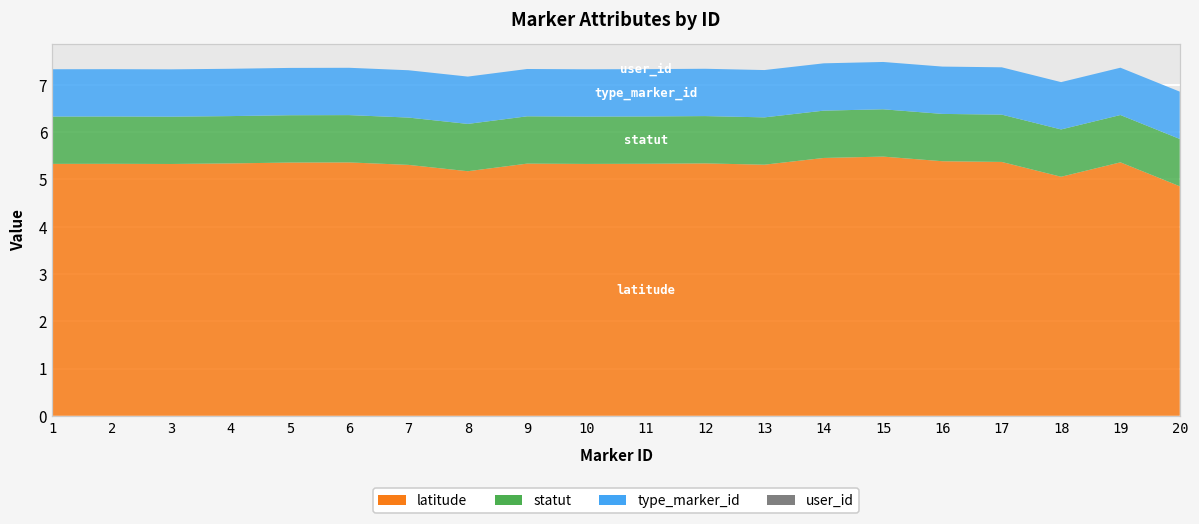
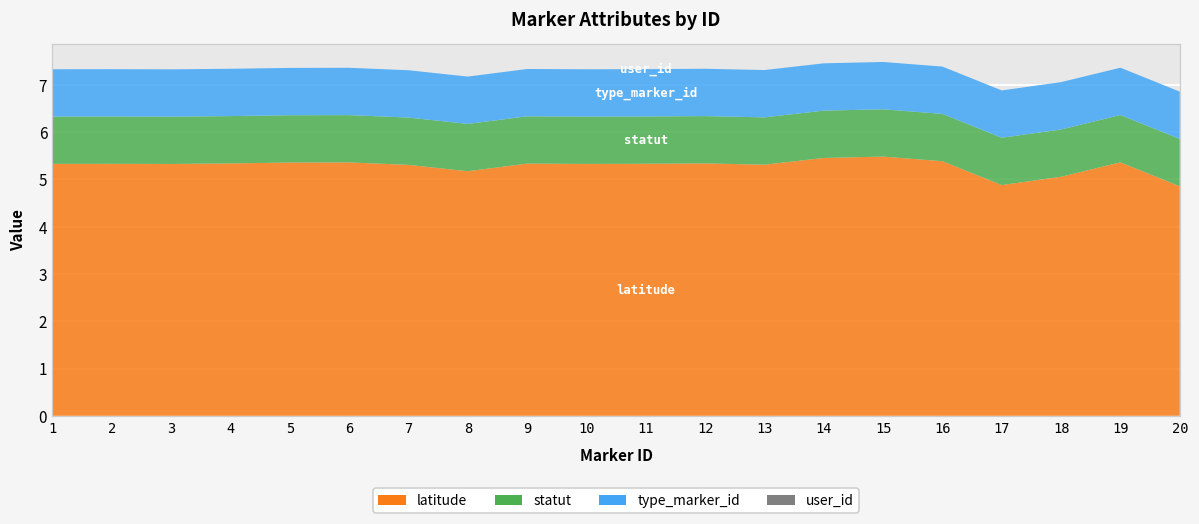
  {
    "latitude": {
      "1": 5.3,
      "2": 5.3,
      "3": 5.3,
      "4": 5.3,
      "5": 5.4,
      "6": 5.4,
      "7": 5.3,
      "8": 5.2,
      "9": 5.3,
      "10": 5.3,
      "11": 5.3,
      "12": 5.3,
      "13": 5.3,
      "14": 5.5,
      "15": 5.5,
      "16": 5.4,
-     "17": 5.4,
+     "17": 4.9,
      "18": 5.1,
      "19": 5.4,
      "20": 4.9
    },
    "statut": {
      "1": 1.0,
      "2": 1.0,
      "3": 1.0,
      "4": 1.0,
      "5": 1.0,
      "6": 1.0,
      "7": 1.0,
      "8": 1.0,
      "9": 1.0,
      "10": 1.0,
      "11": 1.0,
      "12": 1.0,
      "13": 1.0,
      "14": 1.0,
      "15": 1.0,
      "16": 1.0,
      "17": 1.0,
      "18": 1.0,
      "19": 1.0,
      "20": 1.0
    }
  }
